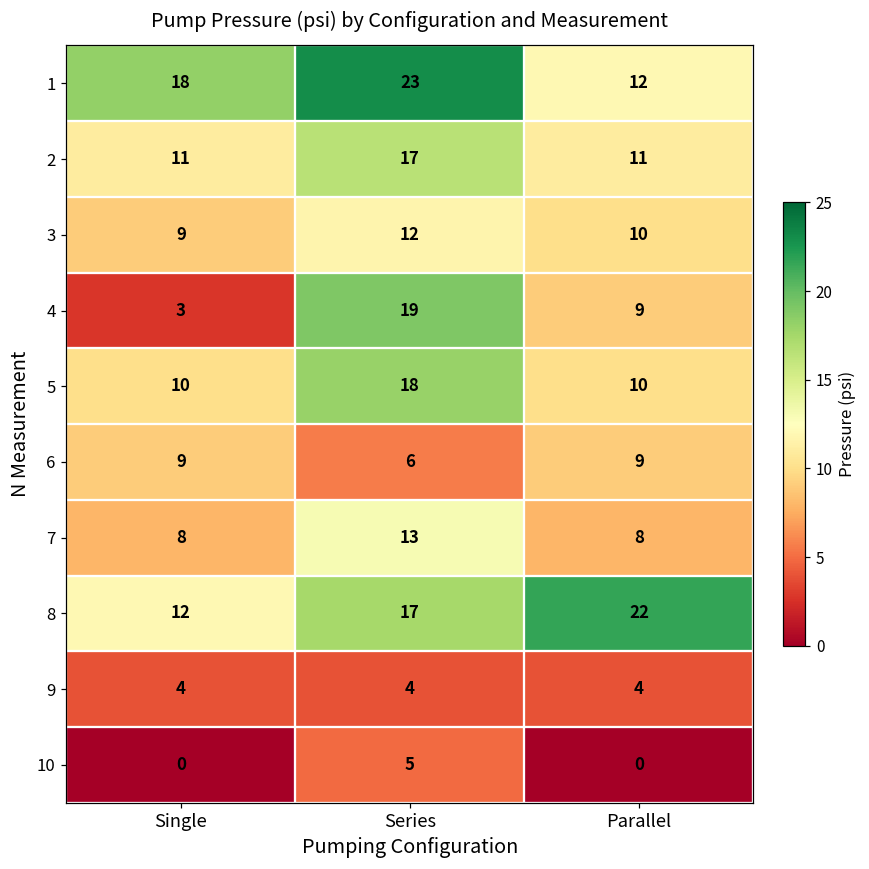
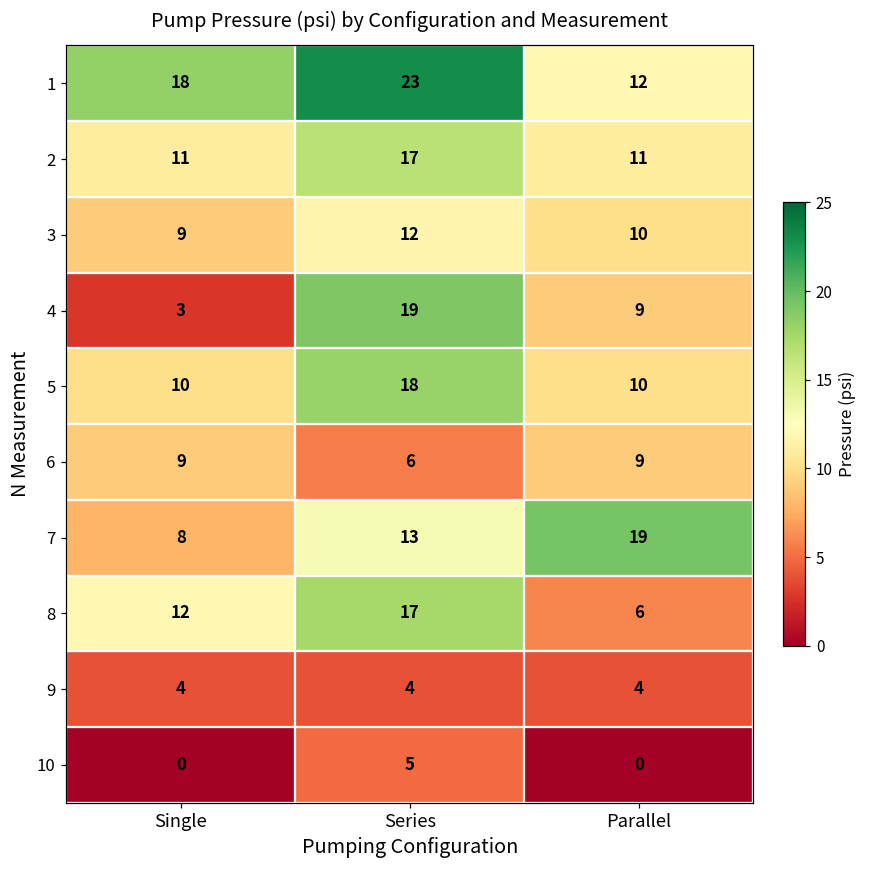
  {
    "1": {
      "Single": 18,
      "Series": 23,
      "Parallel": 12
    },
    "2": {
      "Single": 11,
      "Series": 17,
      "Parallel": 11
    },
    "3": {
      "Single": 9,
      "Series": 12,
      "Parallel": 10
    },
    "4": {
      "Single": 3,
      "Series": 19,
      "Parallel": 9
    },
    "5": {
      "Single": 10,
      "Series": 18,
      "Parallel": 10
    },
    "6": {
      "Single": 9,
      "Series": 6,
      "Parallel": 9
    },
    "7": {
      "Single": 8,
      "Series": 13,
-     "Parallel": 8
+     "Parallel": 19
    },
    "8": {
      "Single": 12,
      "Series": 17,
-     "Parallel": 22
+     "Parallel": 6
    },
    "9": {
      "Single": 4,
      "Series": 4,
      "Parallel": 4
    },
    "10": {
      "Single": 0,
      "Series": 5,
      "Parallel": 0
    }
  }
